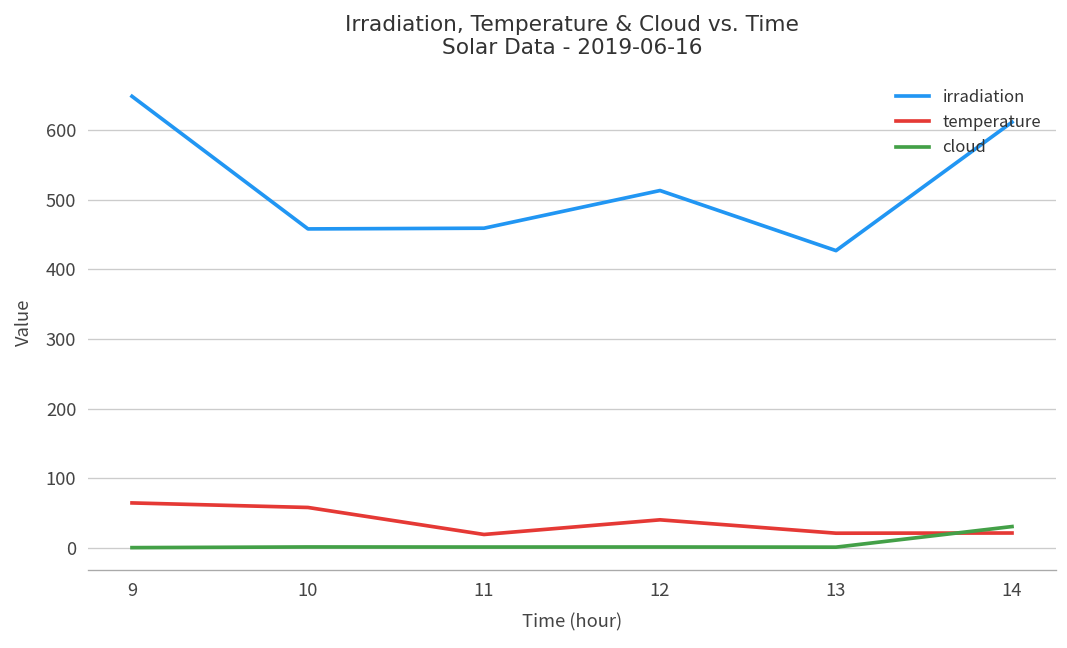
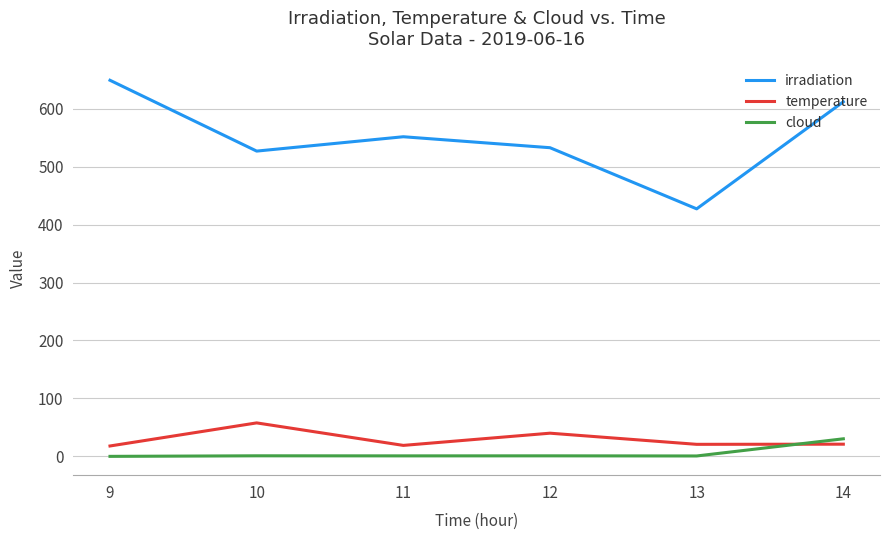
  {
    "irradiation": {
      "9": 650,
-     "10": 460,
-     "11": 460,
-     "12": 510,
+     "10": 530,
+     "11": 550,
+     "12": 530,
      "13": 430,
      "14": 610
    },
    "temperature": {
-     "9": 60,
+     "9": 20,
      "10": 60,
      "11": 20,
      "12": 40,
      "13": 20,
      "14": 20
    },
    "cloud": {
      "9": 0,
      "10": 0,
      "11": 0,
      "12": 0,
      "13": 0,
      "14": 30
    }
  }
